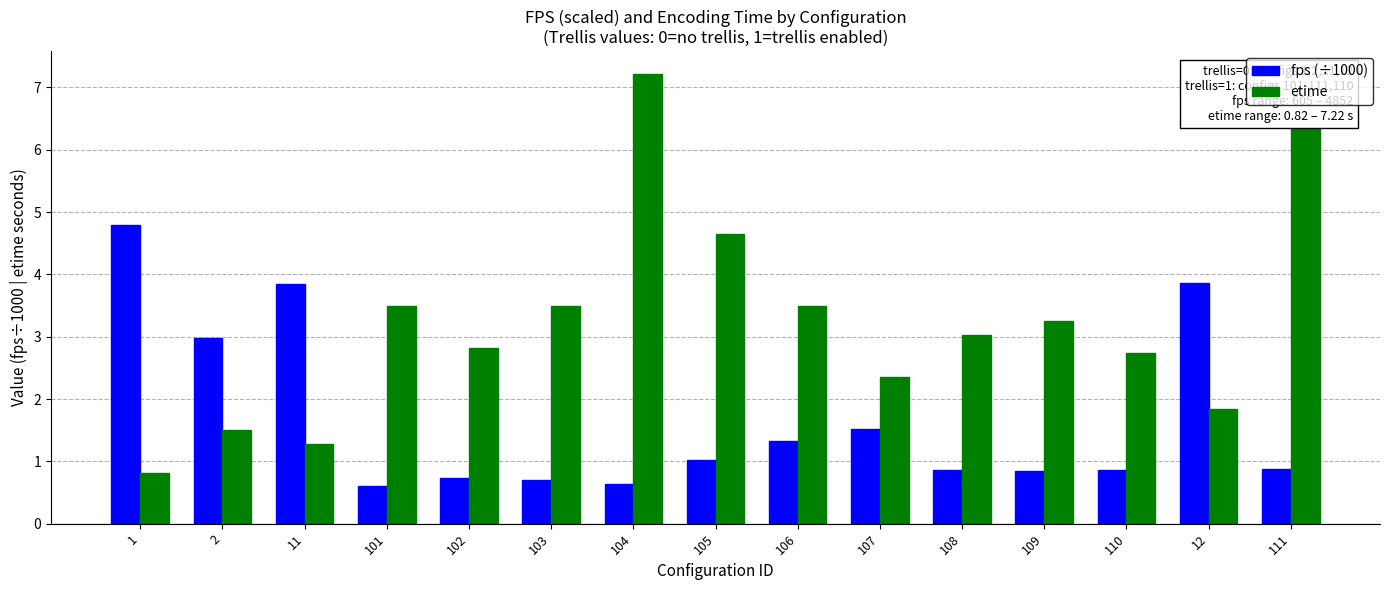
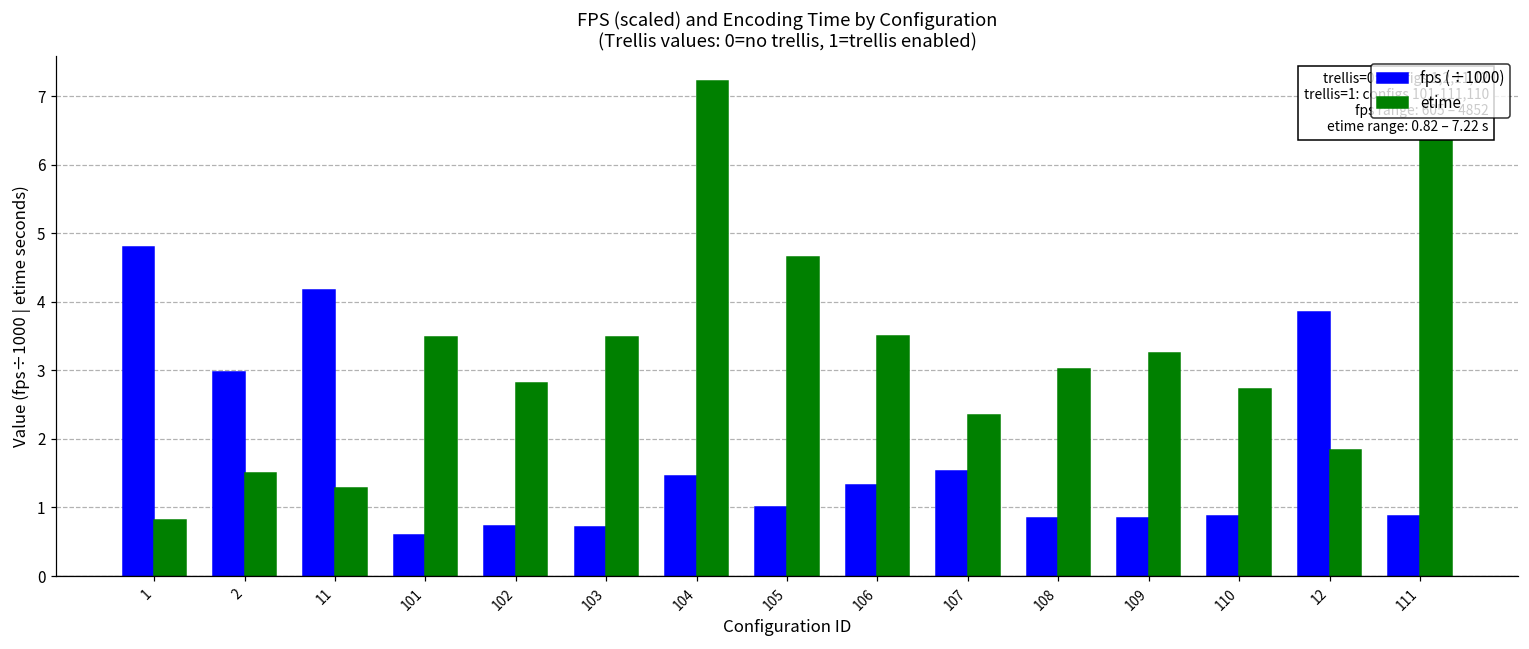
  {
    "fps (÷1000)": {
      "1": 4.8,
      "2": 3.0,
-     "11": 3.8,
+     "11": 4.2,
      "101": 0.6,
      "102": 0.7,
      "103": 0.7,
-     "104": 0.6,
+     "104": 1.5,
      "105": 1.0,
      "106": 1.3,
      "107": 1.5,
      "108": 0.9,
      "109": 0.8,
      "110": 0.9,
      "12": 3.9,
      "111": 0.9
    },
    "etime": {
      "1": 0.8,
      "2": 1.5,
      "11": 1.3,
      "101": 3.5,
      "102": 2.8,
      "103": 3.5,
      "104": 7.2,
      "105": 4.6,
      "106": 3.5,
      "107": 2.4,
      "108": 3.0,
      "109": 3.2,
      "110": 2.7,
      "12": 1.8
    }
  }
